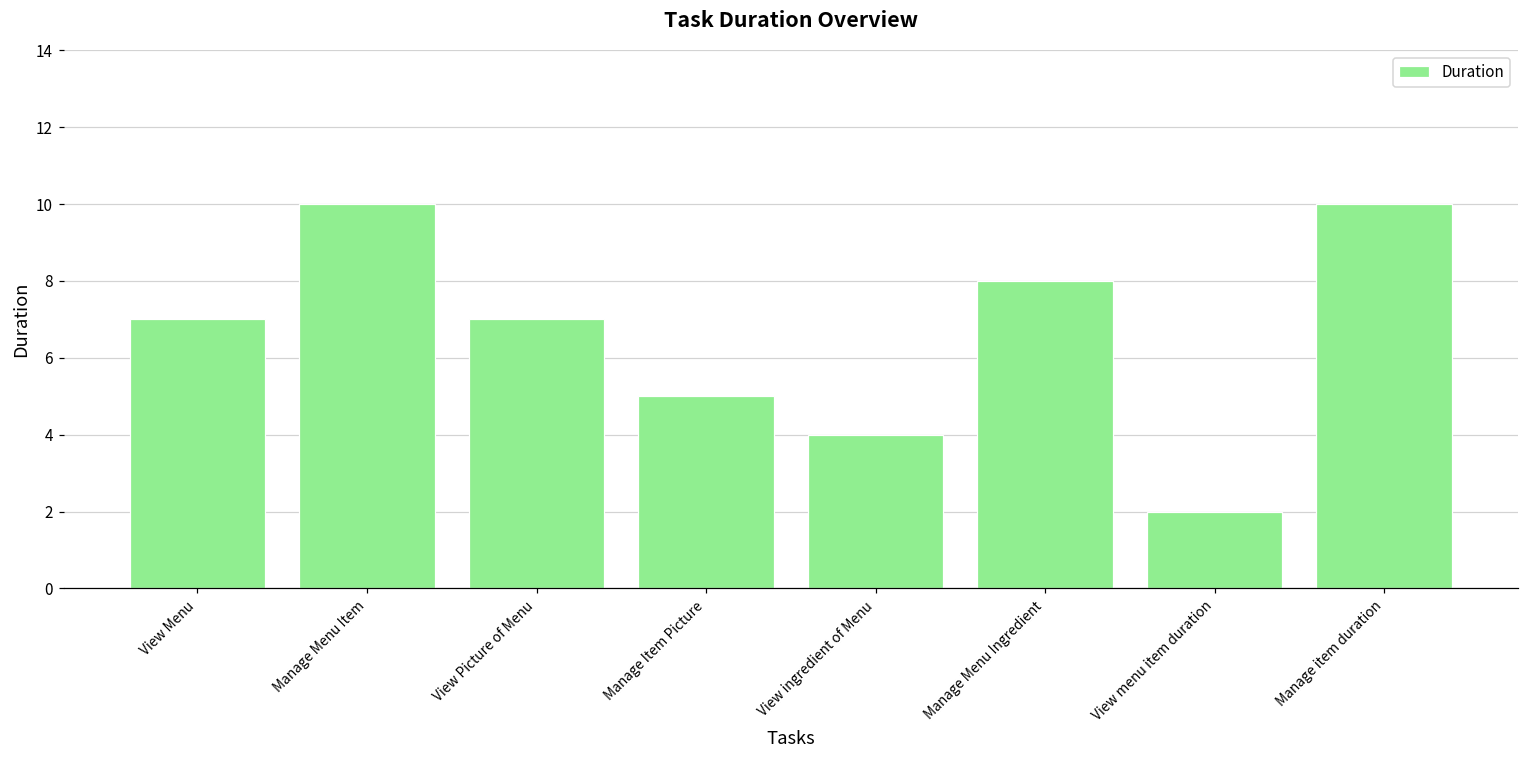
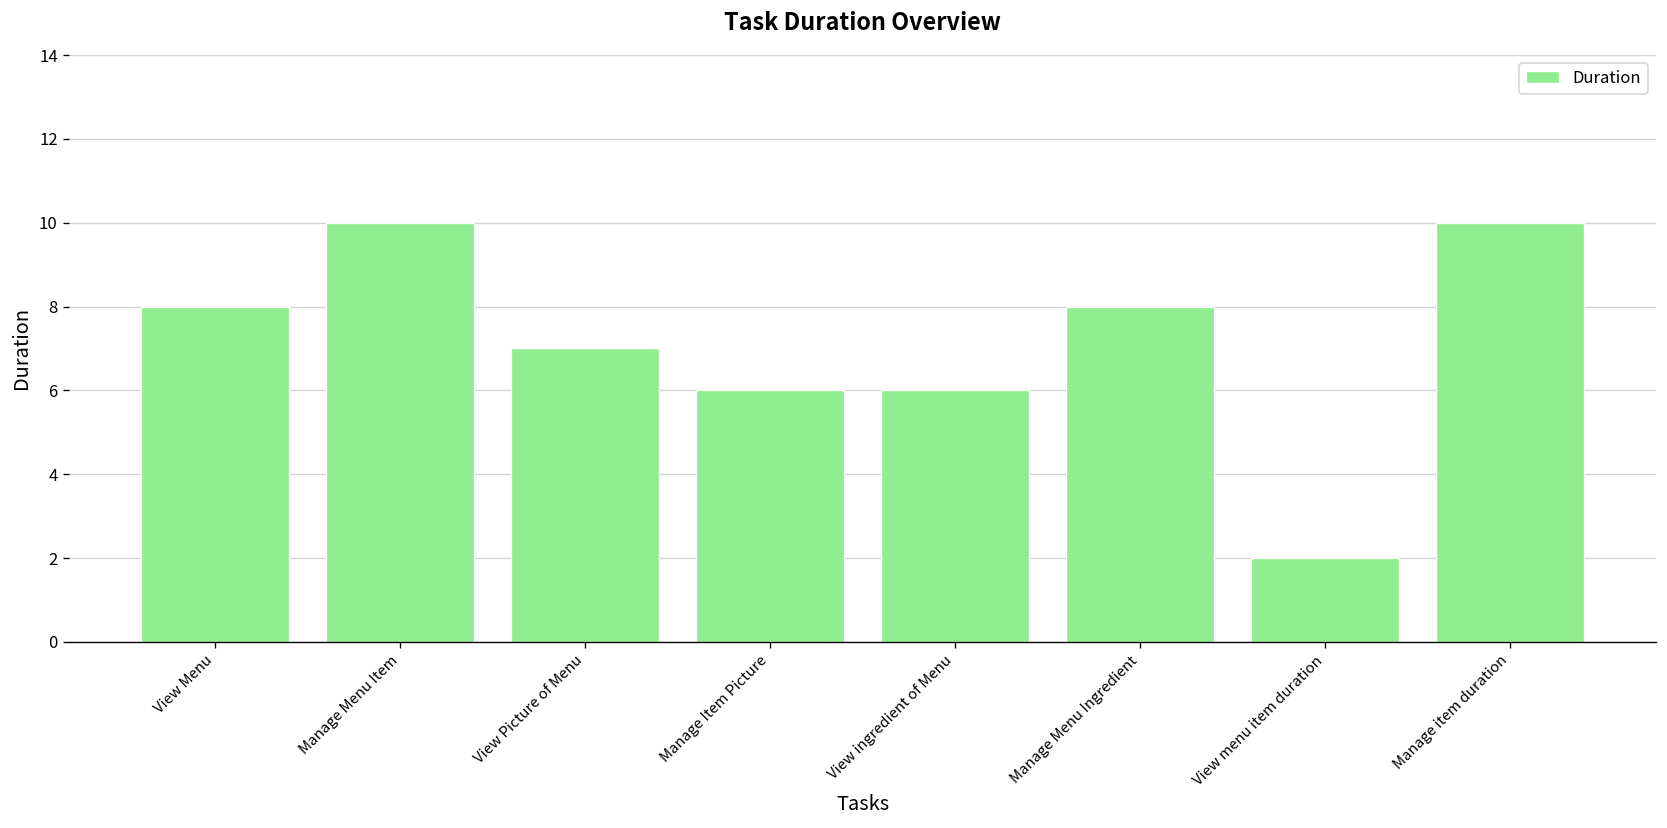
  {
-   "View Menu": 7,
+   "View Menu": 8,
    "Manage Menu Item": 10,
    "View Picture of Menu": 7,
-   "Manage Item Picture": 5,
-   "View ingredient of Menu": 4,
+   "Manage Item Picture": 6,
+   "View ingredient of Menu": 6,
    "Manage Menu Ingredient": 8,
    "View menu item duration": 2,
    "Manage item duration": 10
  }
